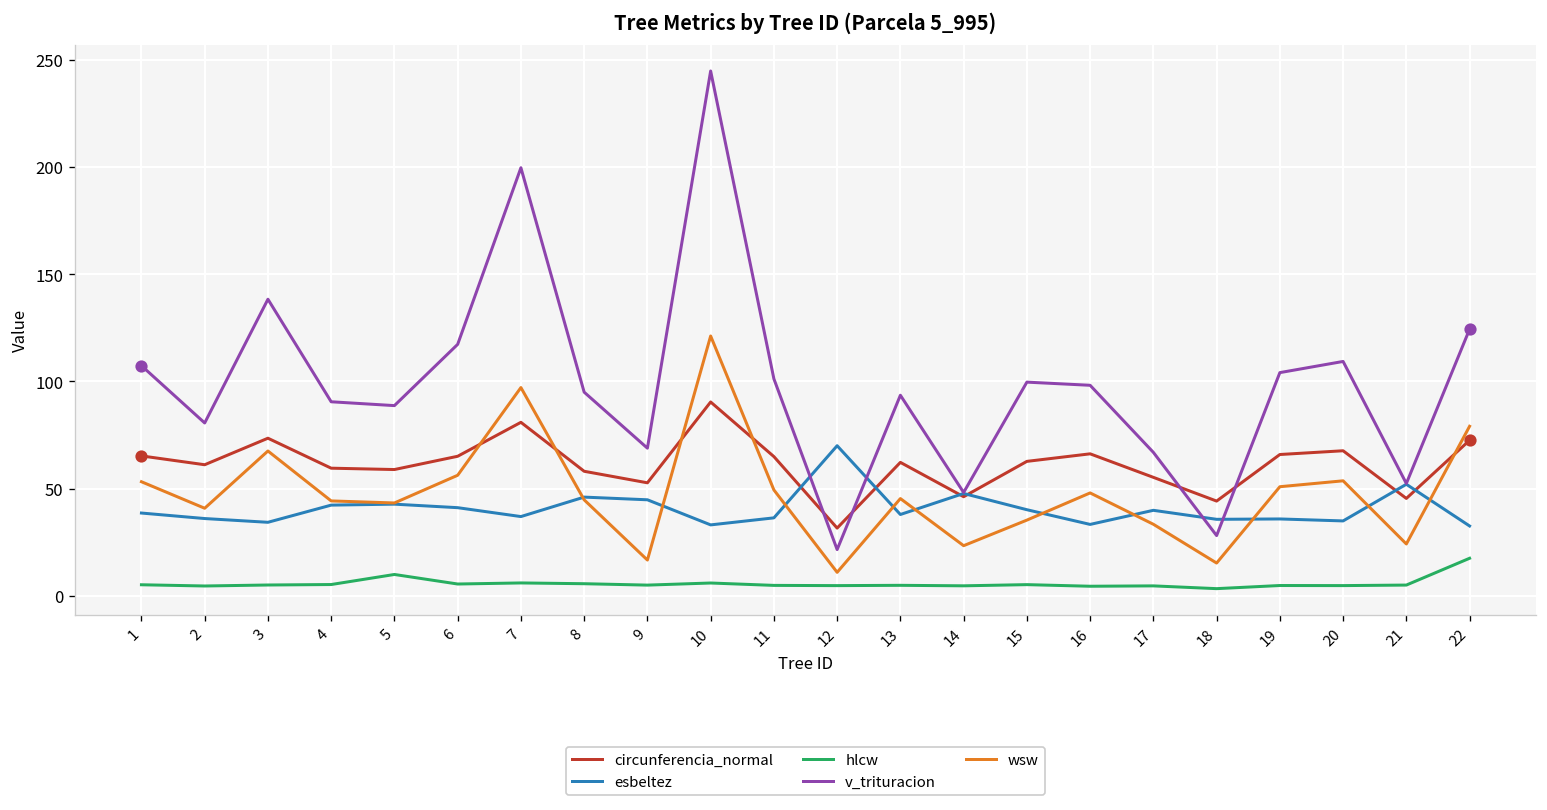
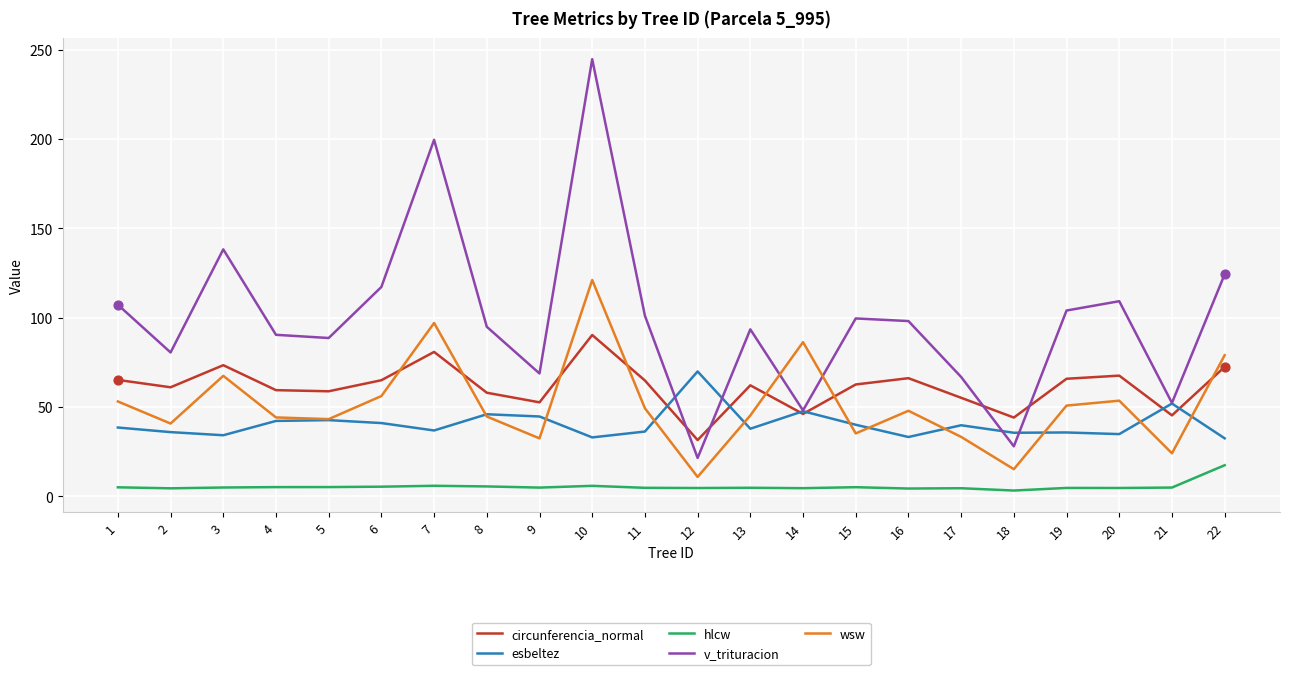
  {
    "esbeltez": {
      "1": 39,
      "2": 36,
      "3": 34,
      "4": 42,
      "6": 41,
      "7": 37,
      "9": 45,
      "10": 33,
      "11": 36,
      "12": 70,
      "13": 38,
      "15": 40,
      "16": 33,
      "17": 40,
      "18": 36,
      "19": 36,
      "20": 35,
      "22": 33
    },
    "hlcw": {
      "1": 5,
      "2": 5,
      "3": 5,
      "4": 5,
-     "5": 10,
+     "5": 5,
      "6": 5,
      "7": 6,
      "8": 6,
      "9": 5,
      "10": 6,
      "11": 5,
      "12": 5,
      "13": 5,
      "14": 5,
      "15": 5,
      "16": 4,
      "17": 5,
      "18": 3,
      "19": 5,
      "20": 5,
      "21": 5,
      "22": 17
    },
    "wsw": {
      "1": 53,
      "2": 41,
      "3": 68,
      "4": 44,
      "6": 56,
      "7": 97,
-     "9": 17,
+     "9": 33,
      "10": 121,
      "11": 49,
      "12": 11,
      "13": 45,
-     "14": 23,
+     "14": 86,
      "15": 35,
      "16": 48,
      "17": 33,
      "18": 15,
      "19": 51,
      "20": 54,
      "21": 24,
      "22": 79
    }
  }
